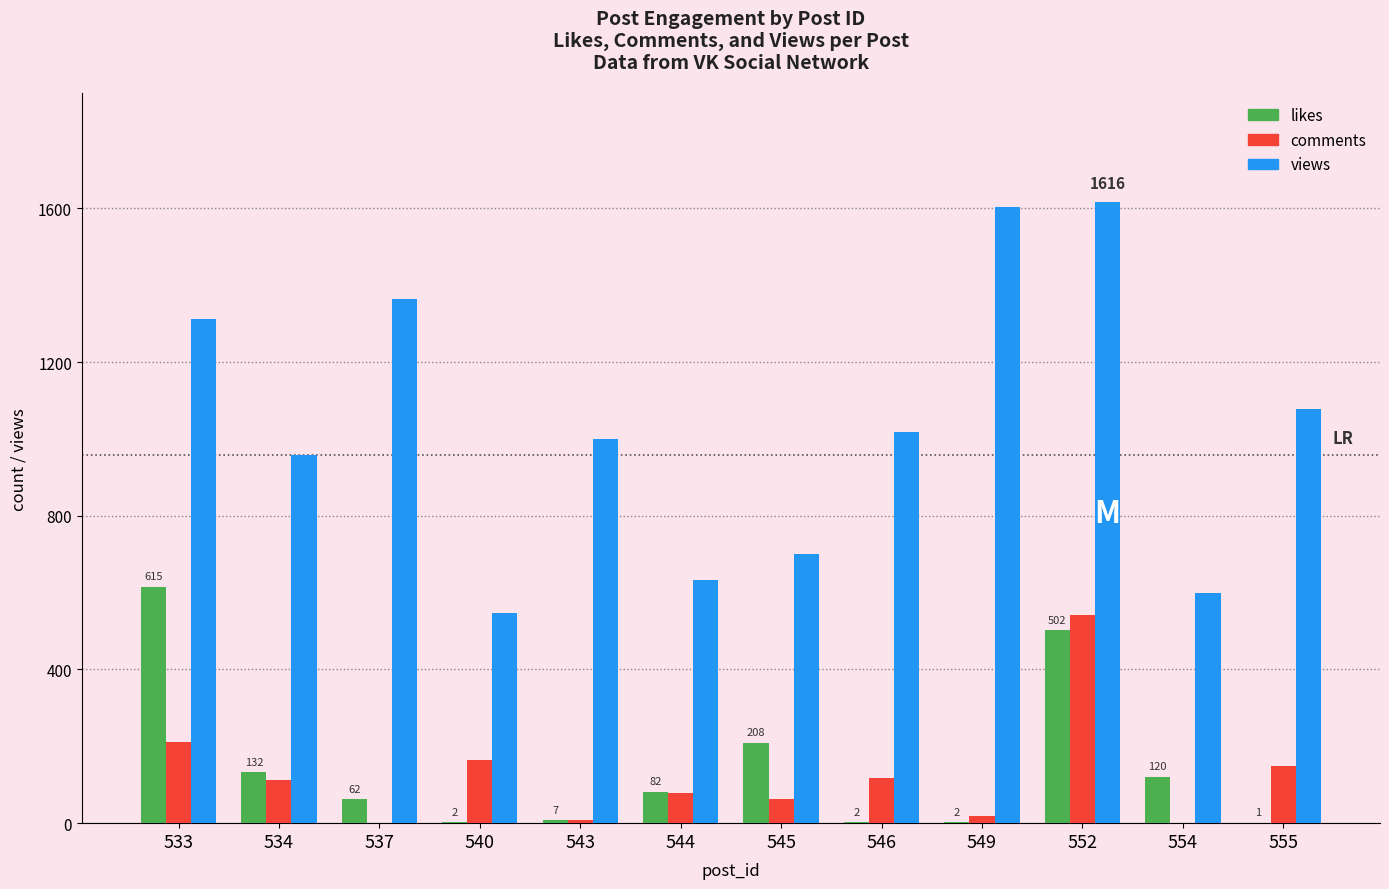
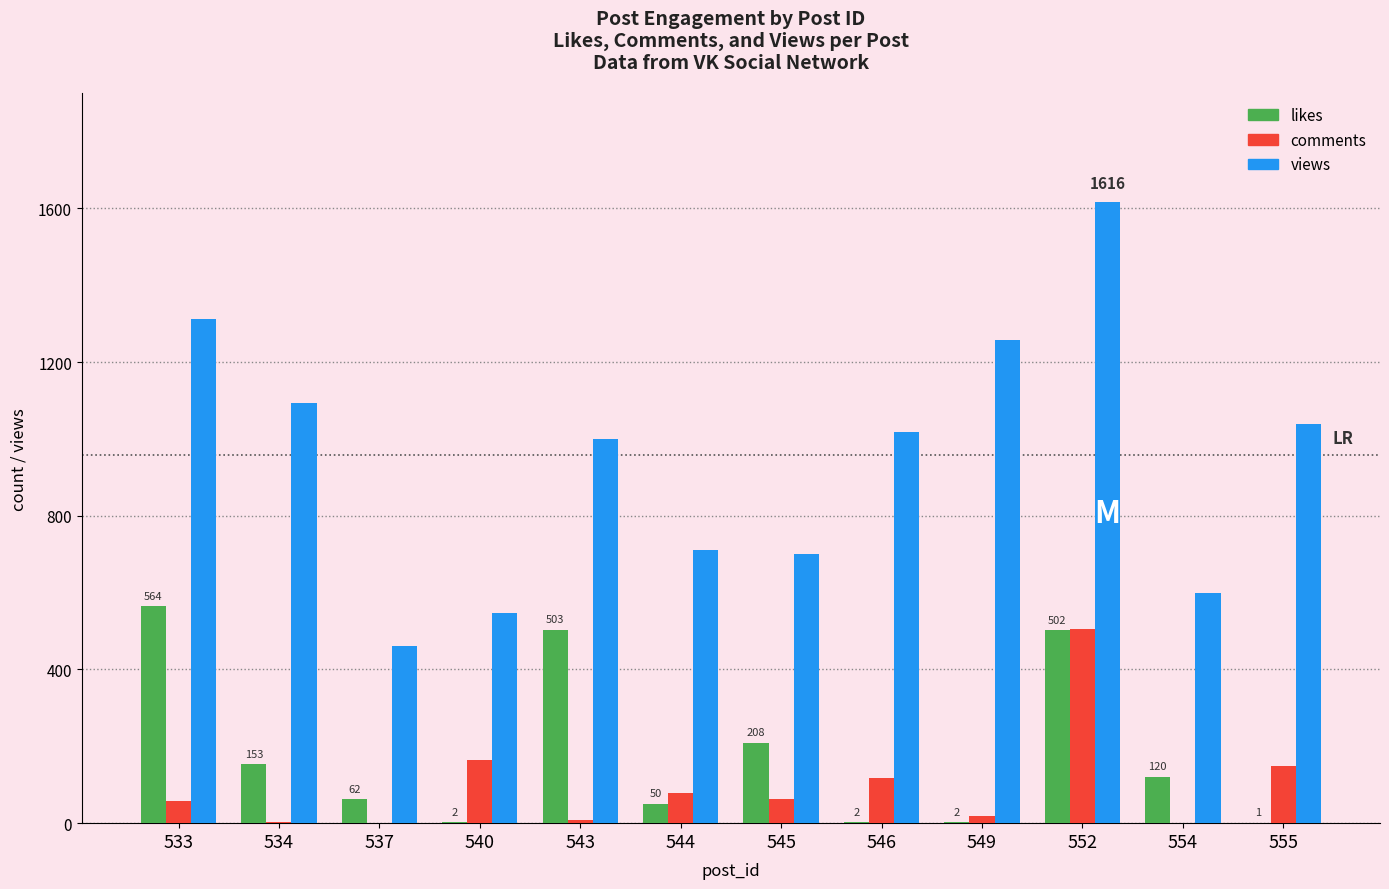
  {
    "likes": {
-     "533": 615,
-     "534": 132,
+     "533": 564,
+     "534": 153,
      "537": 62,
      "540": 2,
-     "543": 7,
-     "544": 82,
+     "543": 503,
+     "544": 50,
      "545": 208,
      "546": 2,
      "549": 2,
      "552": 502,
      "554": 120,
      "555": 1
    },
    "comments": {
-     "533": 210,
-     "534": 110,
+     "533": 60,
+     "534": 0,
      "537": 0,
      "540": 170,
      "543": 10,
      "544": 80,
      "545": 60,
      "546": 120,
      "549": 20,
-     "552": 540,
+     "552": 510,
      "554": 0,
      "555": 150
    },
    "views": {
      "533": 1310,
-     "534": 960,
-     "537": 1370,
+     "534": 1090,
+     "537": 460,
      "540": 550,
      "543": 1000,
-     "544": 630,
+     "544": 710,
      "545": 700,
      "546": 1020,
-     "549": 1600,
+     "549": 1260,
      "554": 600,
-     "555": 1080
+     "555": 1040
    }
  }
